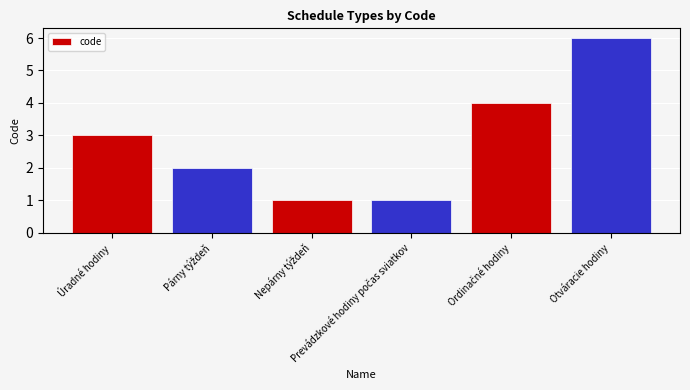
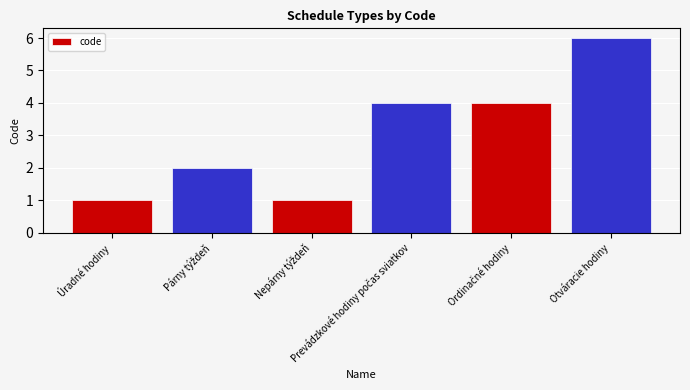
  {
-   "Úradné hodiny": 3,
+   "Úradné hodiny": 1,
    "Párny týždeň": 2,
    "Nepárny týždeň": 1,
-   "Prevádzkové hodiny počas sviatkov": 1,
+   "Prevádzkové hodiny počas sviatkov": 4,
    "Ordinačné hodiny": 4,
    "Otváracie hodiny": 6
  }
